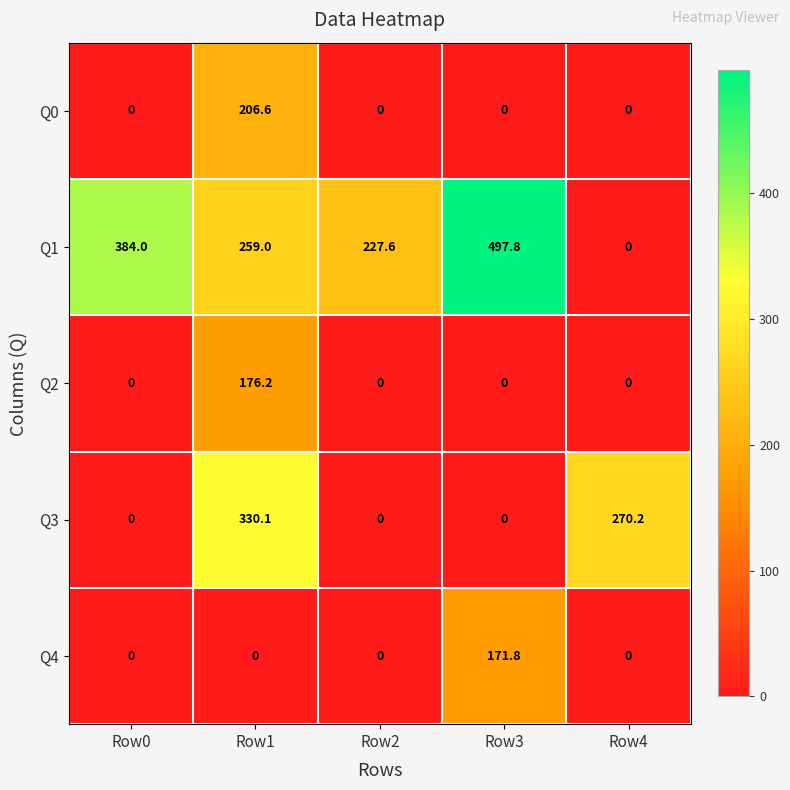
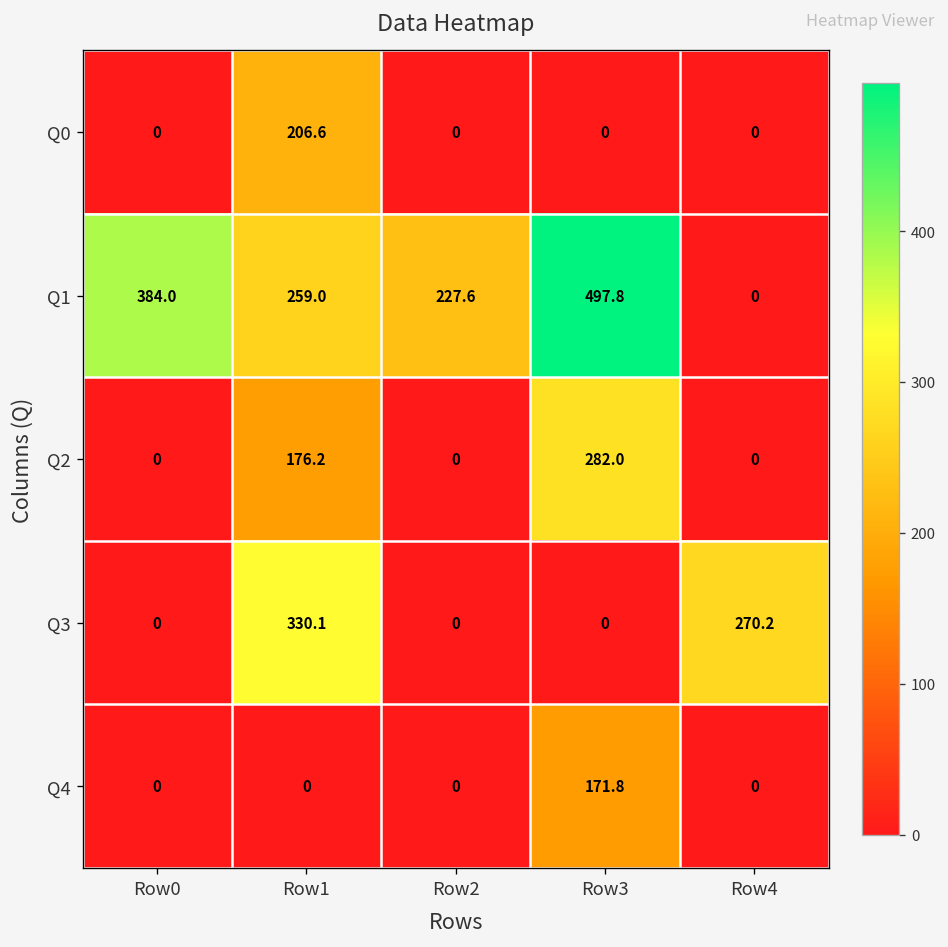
  {
    "Q0": {
      "Row0": 0,
      "Row1": 206.6,
      "Row2": 0,
      "Row3": 0,
      "Row4": 0
    },
    "Q1": {
      "Row0": 384.0,
      "Row1": 259.0,
      "Row2": 227.6,
      "Row3": 497.8,
      "Row4": 0
    },
    "Q2": {
      "Row0": 0,
      "Row1": 176.2,
      "Row2": 0,
-     "Row3": 0,
+     "Row3": 282.0,
      "Row4": 0
    },
    "Q3": {
      "Row0": 0,
      "Row1": 330.1,
      "Row2": 0,
      "Row3": 0,
      "Row4": 270.2
    },
    "Q4": {
      "Row0": 0,
      "Row1": 0,
      "Row2": 0,
      "Row3": 171.8,
      "Row4": 0
    }
  }
